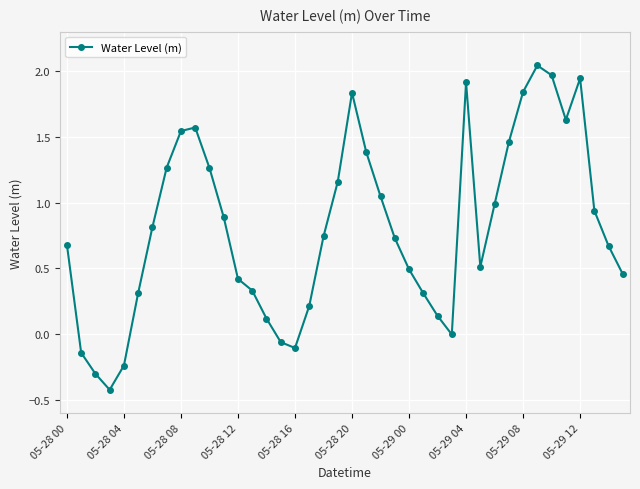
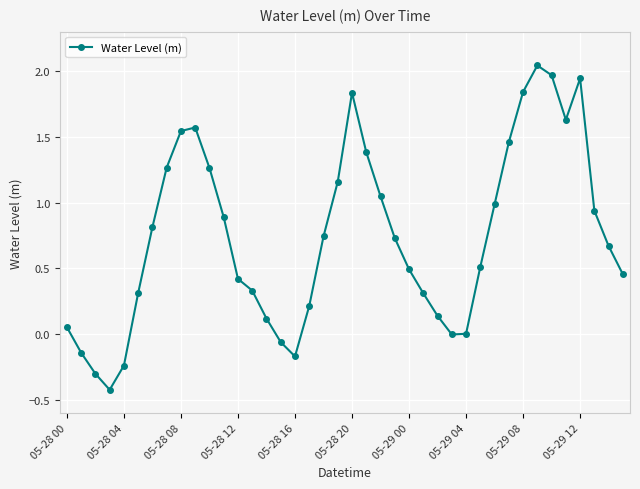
  {
-   "05-28 00": 0.68,
+   "05-28 00": 0.05,
    "05-28 04": -0.24,
    "05-28 08": 1.54,
    "05-28 12": 0.42,
-   "05-28 16": -0.11,
+   "05-28 16": -0.17,
    "05-28 20": 1.84,
    "05-29 00": 0.49,
-   "05-29 04": 1.92,
+   "05-29 04": 0.00,
    "05-29 08": 1.84,
    "05-29 12": 1.94
  }
